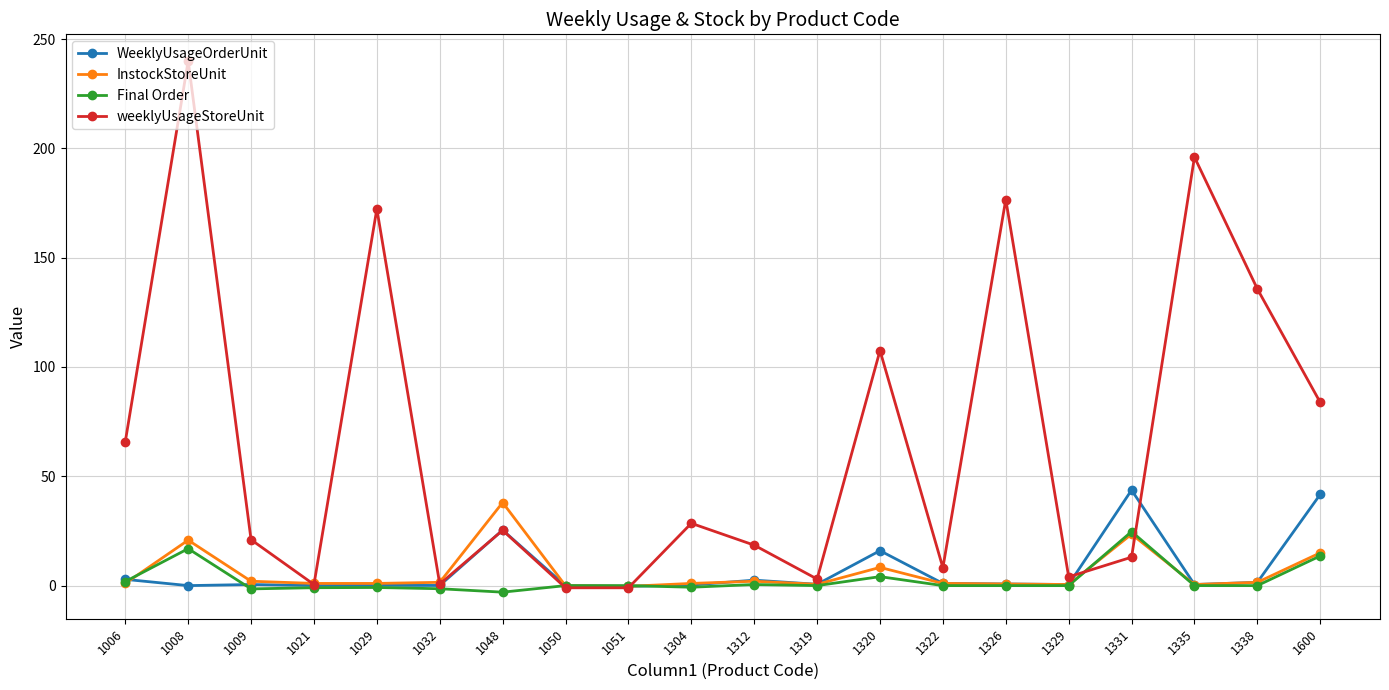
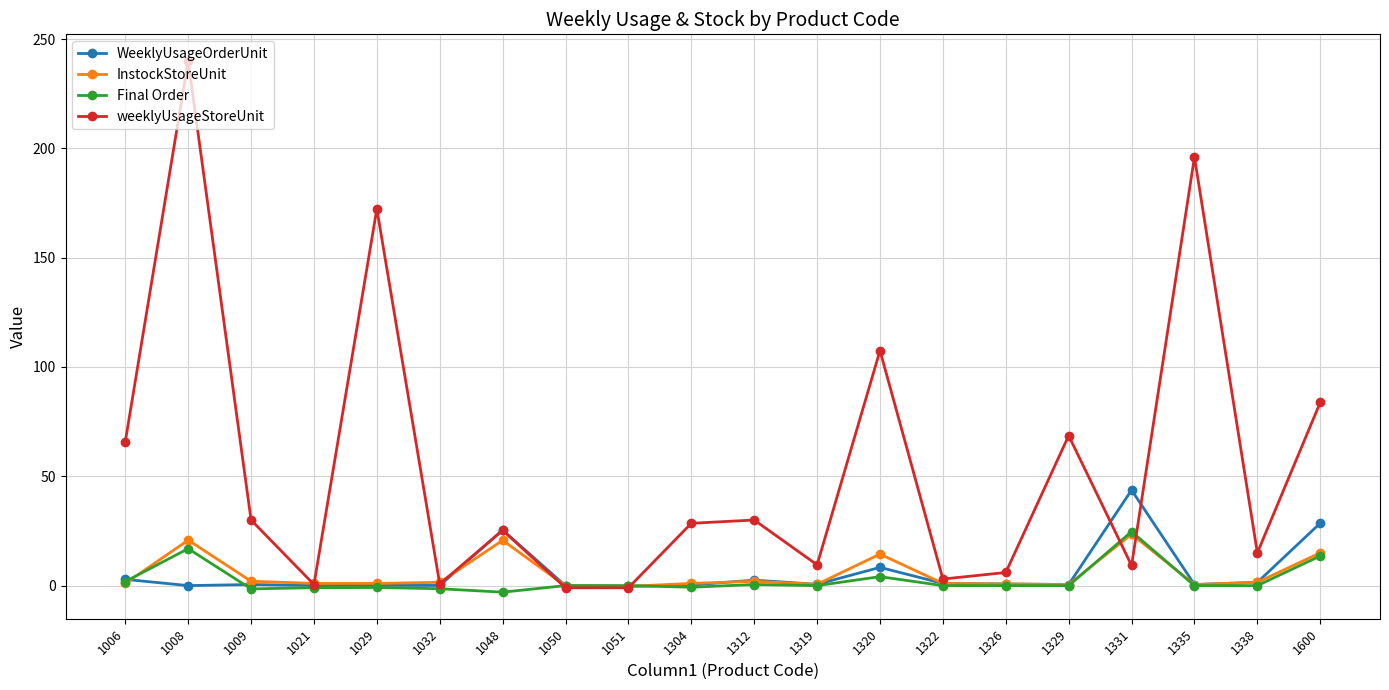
  {
    "WeeklyUsageOrderUnit": {
      "1008": 0,
      "1009": 1,
-     "1320": 16,
+     "1320": 8,
      "1331": 44,
-     "1600": 42
+     "1600": 29
    },
    "InstockStoreUnit": {
      "1008": 21,
      "1009": 2,
-     "1048": 38,
-     "1320": 8,
+     "1048": 21,
+     "1320": 14,
      "1331": 24,
      "1600": 15
    },
    "Final Order": {
      "1008": 17,
      "1009": -2,
      "1032": -1,
      "1048": -3,
      "1312": 1,
      "1320": 4,
      "1331": 25,
      "1338": 0,
      "1600": 14
    },
    "weeklyUsageStoreUnit": {
      "1006": 66,
-     "1009": 21,
+     "1009": 30,
      "1029": 172,
      "1304": 29,
-     "1312": 19,
-     "1319": 3,
+     "1312": 30,
+     "1319": 10,
      "1320": 108,
-     "1322": 8,
-     "1326": 177,
-     "1329": 4,
-     "1331": 13,
+     "1322": 3,
+     "1326": 6,
+     "1329": 69,
+     "1331": 9,
      "1335": 196,
-     "1338": 136,
+     "1338": 15,
      "1600": 84
    }
  }
